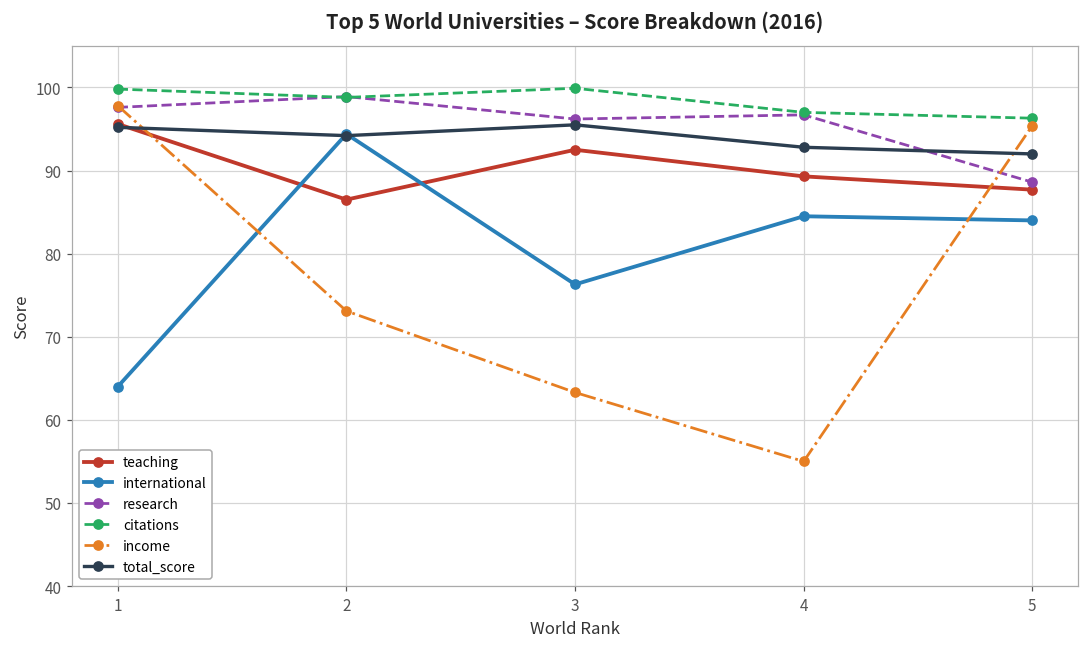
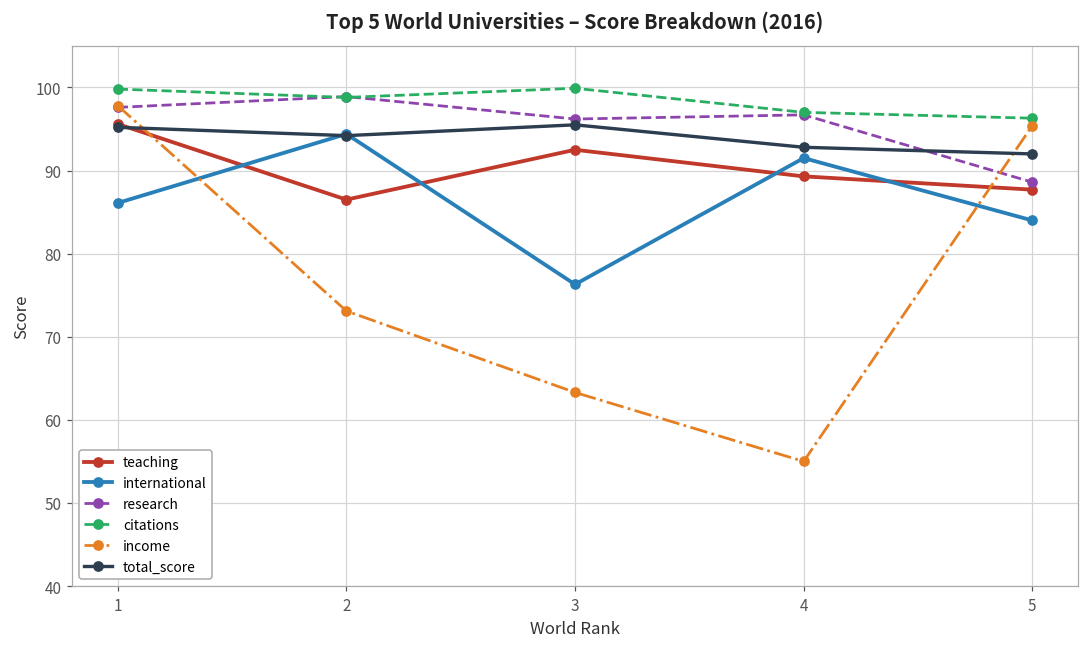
  {
    "teaching": {
      "1": 96,
      "2": 87,
      "3": 93,
      "4": 89,
      "5": 88
    },
    "international": {
-     "1": 64,
+     "1": 86,
      "3": 76,
-     "4": 85,
+     "4": 92,
      "5": 84
    },
    "research": {
      "3": 96,
      "5": 89
    },
    "citations": {
      "1": 100,
      "3": 100,
      "5": 96
    },
    "income": {
      "2": 73,
      "3": 63,
      "4": 55,
      "5": 95
    },
    "total_score": {
      "1": 95,
      "3": 96,
      "4": 93,
      "5": 92
    }
  }
